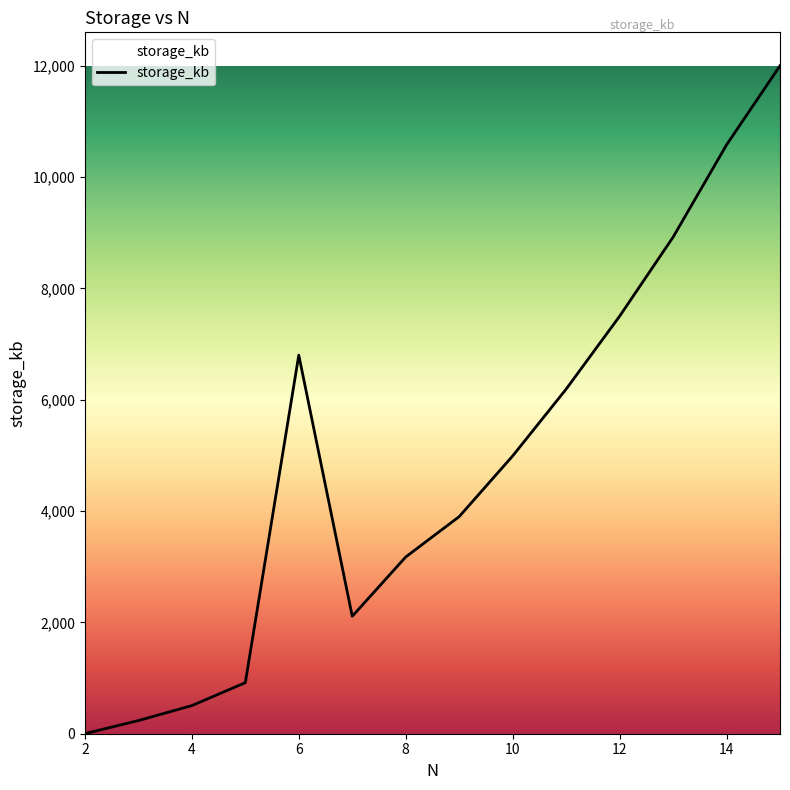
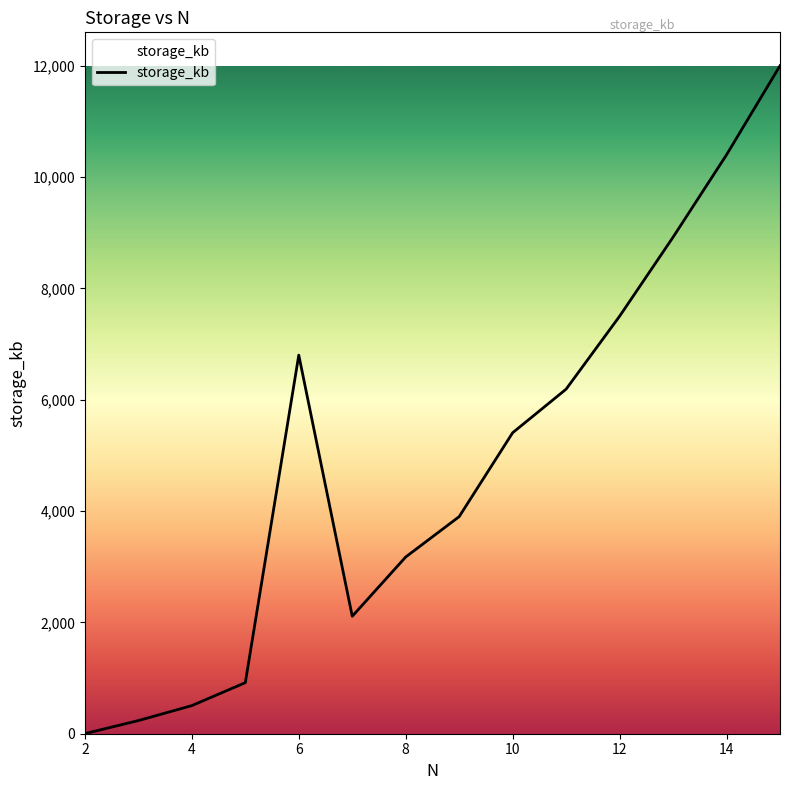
  {
    "2": "0",
    "4": "500",
    "6": "6,800",
    "8": "3,200",
-   "10": "5,000",
+   "10": "5,400",
    "12": "7,500",
-   "14": "10,600"
+   "14": "10,400"
  }
